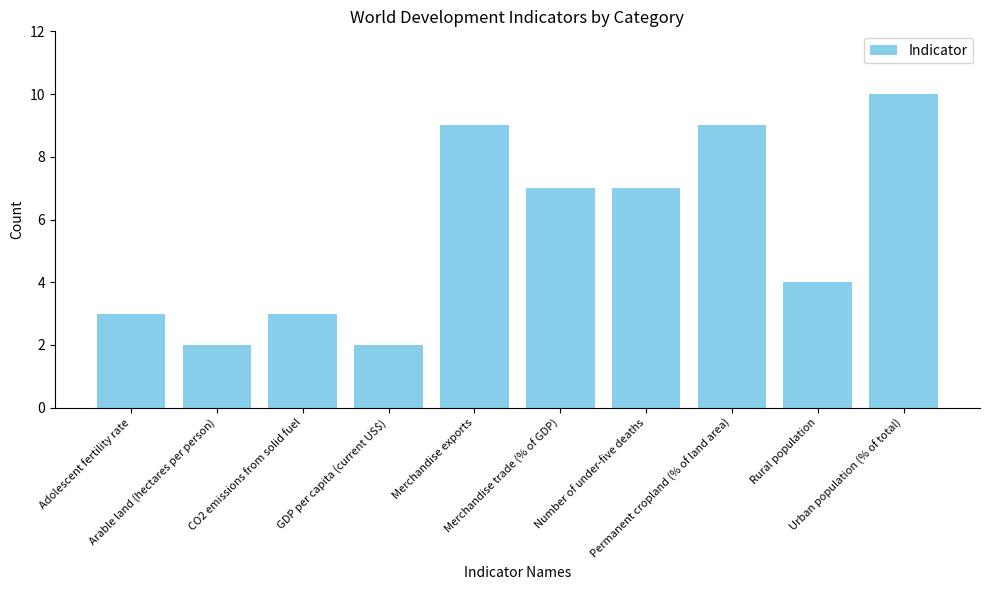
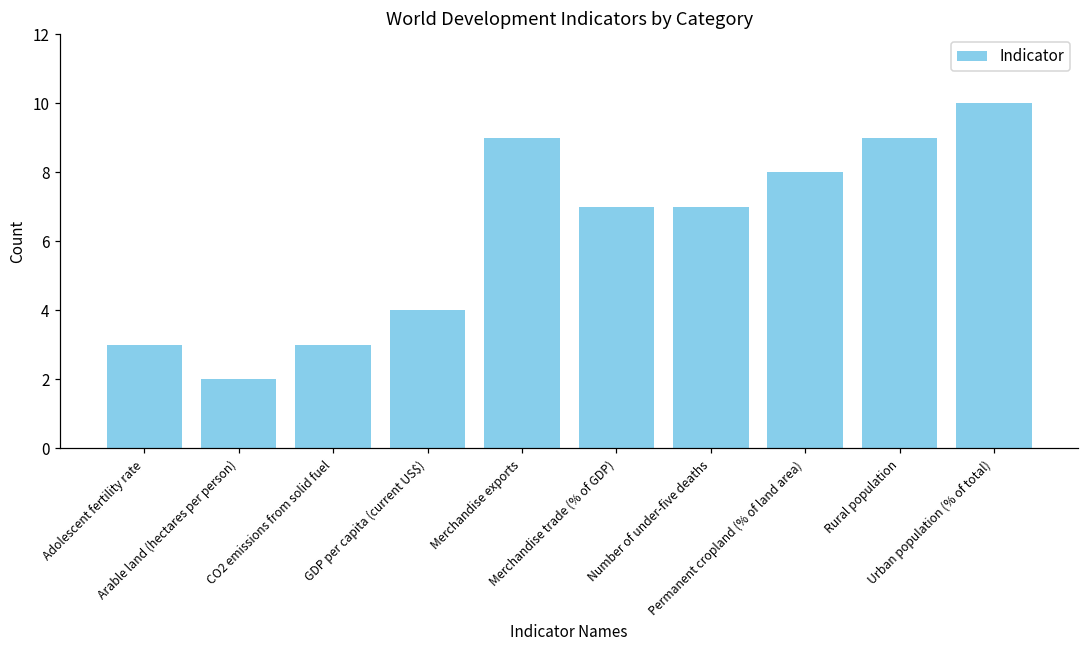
  {
    "Adolescent fertility rate": 3,
    "Arable land (hectares per person)": 2,
    "CO2 emissions from solid fuel": 3,
-   "GDP per capita (current US$)": 2,
+   "GDP per capita (current US$)": 4,
    "Merchandise exports": 9,
    "Merchandise trade (% of GDP)": 7,
    "Number of under-five deaths": 7,
-   "Permanent cropland (% of land area)": 9,
-   "Rural population": 4,
+   "Permanent cropland (% of land area)": 8,
+   "Rural population": 9,
    "Urban population (% of total)": 10
  }
